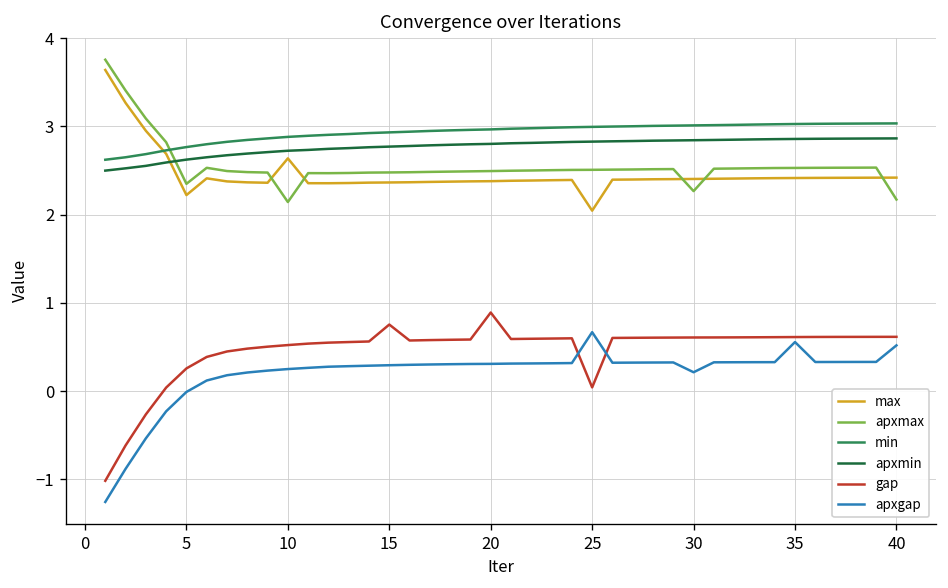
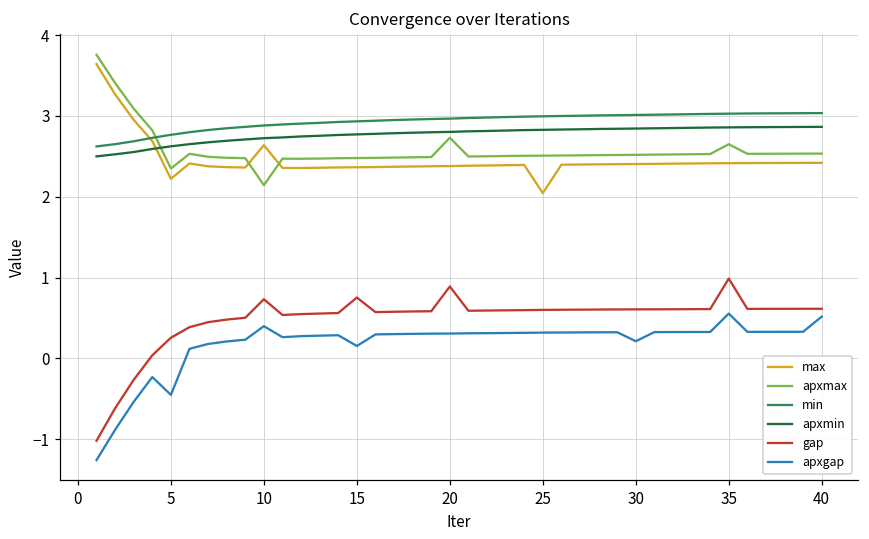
  {
    "max": {
      "5": 2.2,
      "10": 2.6,
      "15": 2.4,
      "20": 2.4,
      "25": 2.0,
      "30": 2.4,
      "35": 2.4,
      "40": 2.4
    },
    "apxmax": {
      "5": 2.3,
      "10": 2.1,
      "15": 2.5,
-     "20": 2.5,
+     "20": 2.7,
      "25": 2.5,
-     "30": 2.3,
-     "35": 2.5,
-     "40": 2.2
+     "30": 2.5,
+     "35": 2.7,
+     "40": 2.5
    },
    "gap": {
      "5": 0.3,
-     "10": 0.5,
+     "10": 0.7,
      "15": 0.8,
      "20": 0.9,
-     "25": 0.0,
+     "25": 0.6,
      "30": 0.6,
-     "35": 0.6,
+     "35": 1.0,
      "40": 0.6
    },
    "apxgap": {
-     "5": 0.0,
-     "10": 0.2,
-     "15": 0.3,
+     "5": -0.5,
+     "10": 0.4,
+     "15": 0.2,
      "20": 0.3,
-     "25": 0.7,
+     "25": 0.3,
      "30": 0.2,
      "35": 0.6,
      "40": 0.5
    }
  }
